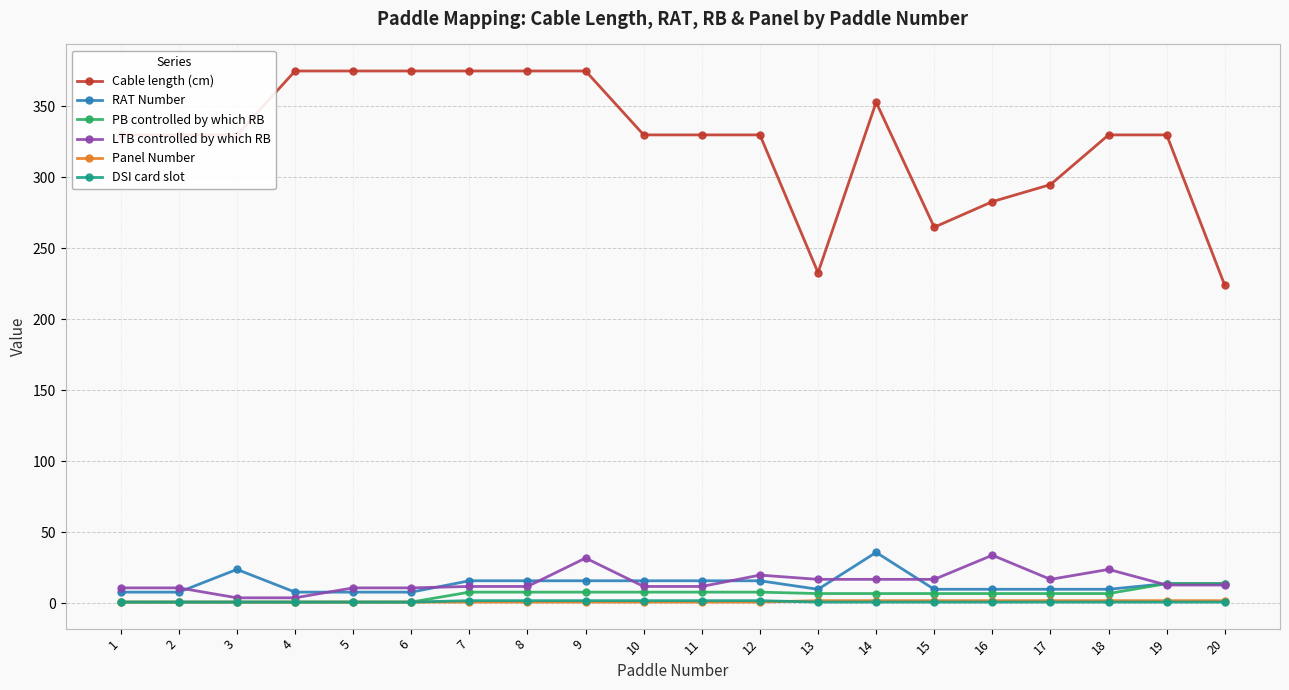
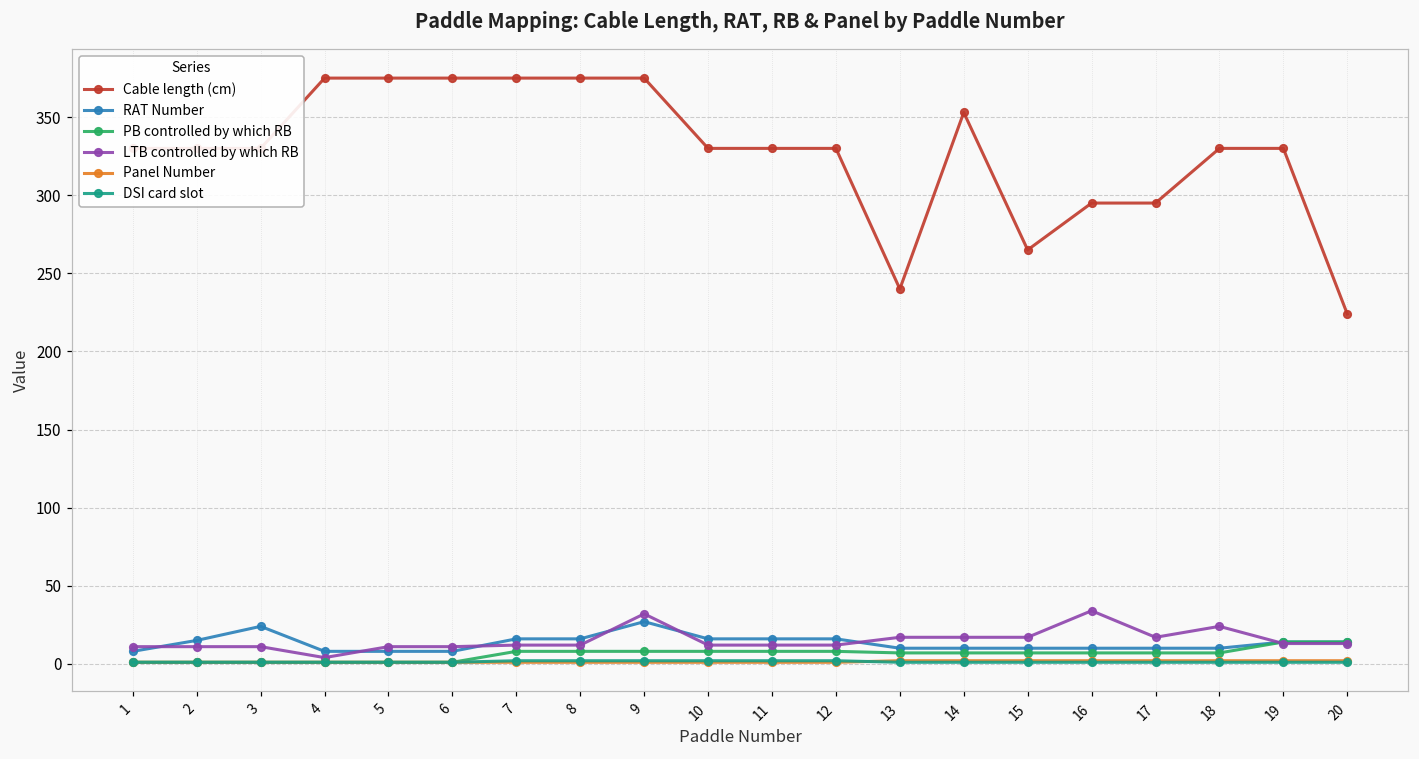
  {
    "Cable length (cm)": {
      "4": 375,
      "5": 375,
      "6": 375,
      "7": 375,
      "8": 375,
      "9": 375,
      "10": 330,
      "11": 330,
      "12": 330,
-     "13": 233,
+     "13": 240,
      "14": 353,
      "15": 265,
-     "16": 283,
+     "16": 295,
      "17": 295,
      "18": 330,
      "19": 330,
      "20": 224
    },
    "RAT Number": {
      "1": 8,
-     "2": 8,
+     "2": 15,
      "3": 24,
      "4": 8,
      "5": 8,
      "6": 8,
      "7": 16,
      "8": 16,
-     "9": 16,
+     "9": 27,
      "10": 16,
      "11": 16,
      "12": 16,
      "13": 10,
-     "14": 36,
+     "14": 10,
      "15": 10,
      "16": 10,
      "17": 10,
      "18": 10
    },
    "LTB controlled by which RB": {
      "1": 11,
      "2": 11,
-     "3": 4,
+     "3": 11,
      "4": 4,
      "5": 11,
      "6": 11,
      "7": 12,
      "8": 12,
      "9": 32,
      "10": 12,
      "11": 12,
-     "12": 20,
+     "12": 12,
      "13": 17,
      "14": 17,
      "15": 17,
      "16": 34,
      "17": 17,
      "18": 24
    }
  }
